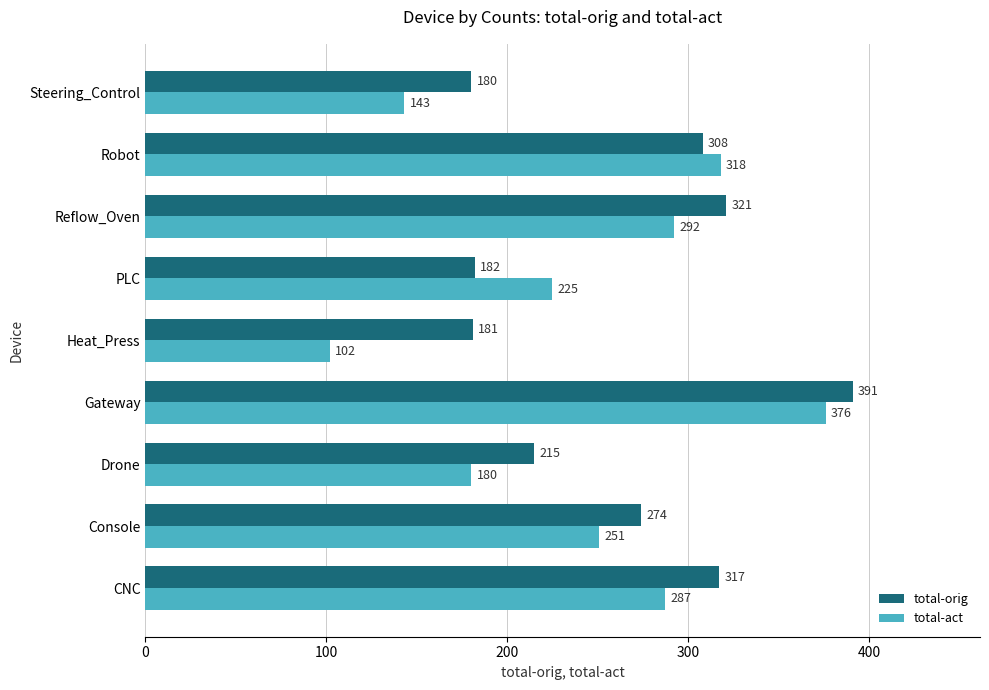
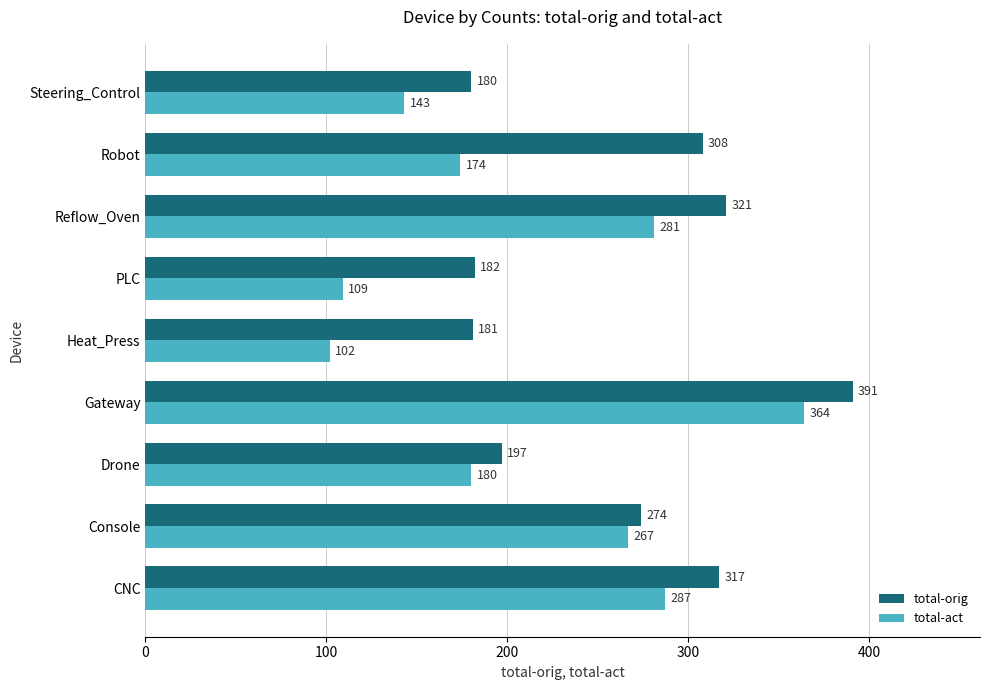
  {
    "total-orig": {
      "Steering_Control": 180,
      "Robot": 308,
      "Reflow_Oven": 321,
      "PLC": 182,
      "Heat_Press": 181,
      "Gateway": 391,
-     "Drone": 215,
+     "Drone": 197,
      "Console": 274,
      "CNC": 317
    },
    "total-act": {
      "Steering_Control": 143,
-     "Robot": 318,
-     "Reflow_Oven": 292,
-     "PLC": 225,
+     "Robot": 174,
+     "Reflow_Oven": 281,
+     "PLC": 109,
      "Heat_Press": 102,
-     "Gateway": 376,
+     "Gateway": 364,
      "Drone": 180,
-     "Console": 251,
+     "Console": 267,
      "CNC": 287
    }
  }
